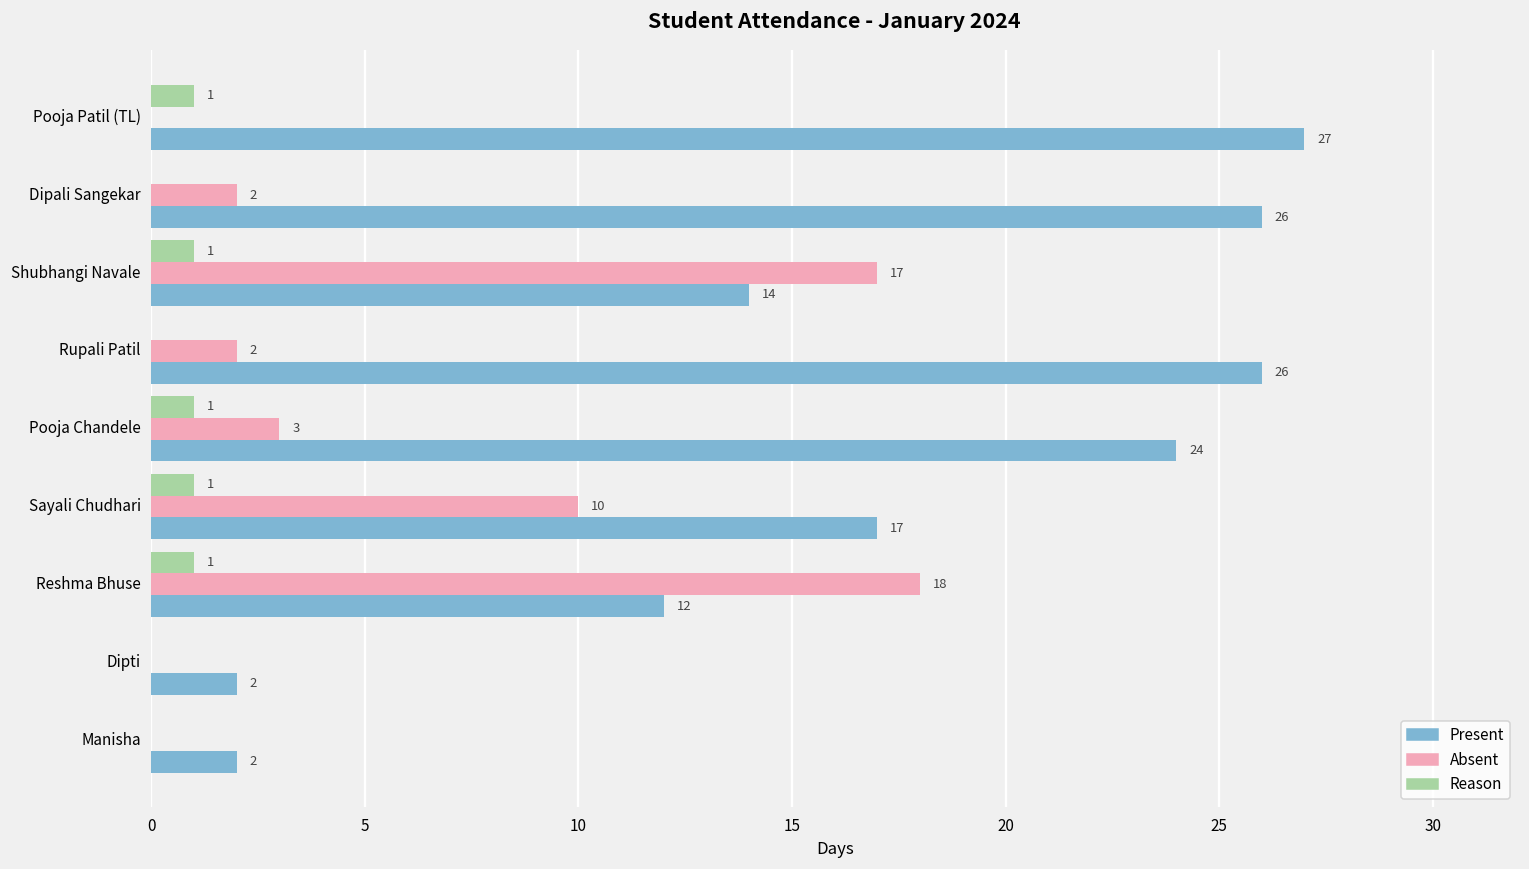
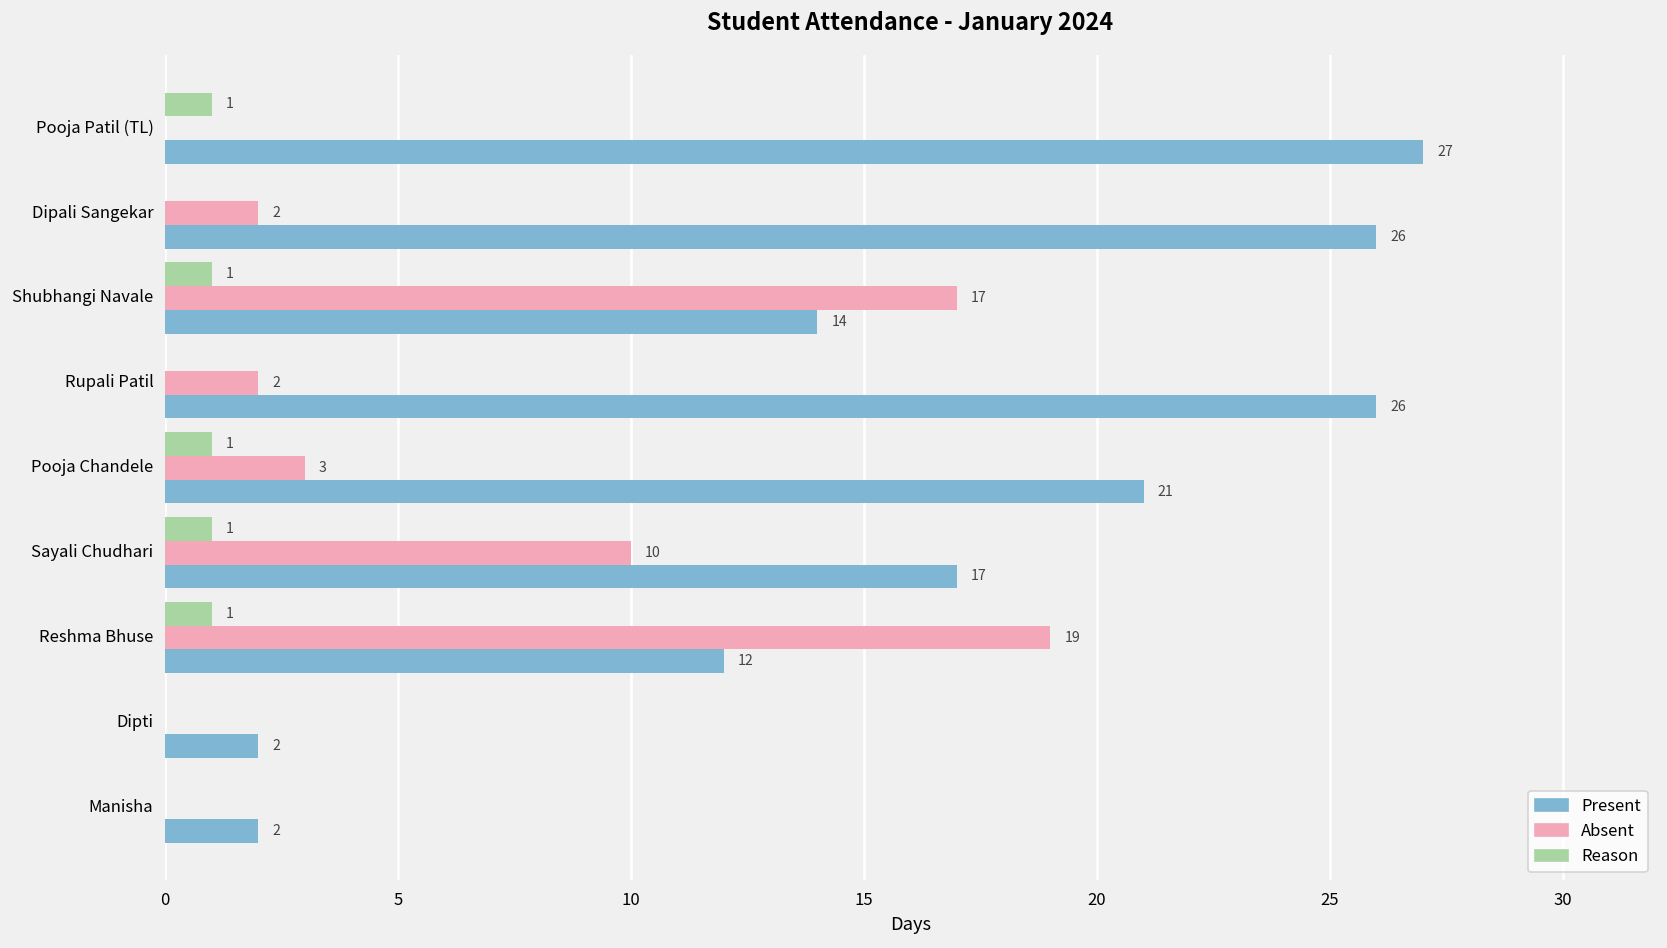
  {
    "Present": {
      "Pooja Patil (TL)": 27,
      "Dipali Sangekar": 26,
      "Shubhangi Navale": 14,
      "Rupali Patil": 26,
-     "Pooja Chandele": 24,
+     "Pooja Chandele": 21,
      "Sayali Chudhari": 17,
      "Reshma Bhuse": 12,
      "Dipti": 2,
      "Manisha": 2
    },
    "Absent": {
      "Dipali Sangekar": 2,
      "Shubhangi Navale": 17,
      "Rupali Patil": 2,
      "Pooja Chandele": 3,
      "Sayali Chudhari": 10,
-     "Reshma Bhuse": 18
+     "Reshma Bhuse": 19
    },
    "Reason": {
      "Pooja Patil (TL)": 1,
      "Shubhangi Navale": 1,
      "Pooja Chandele": 1,
      "Sayali Chudhari": 1,
      "Reshma Bhuse": 1
    }
  }
